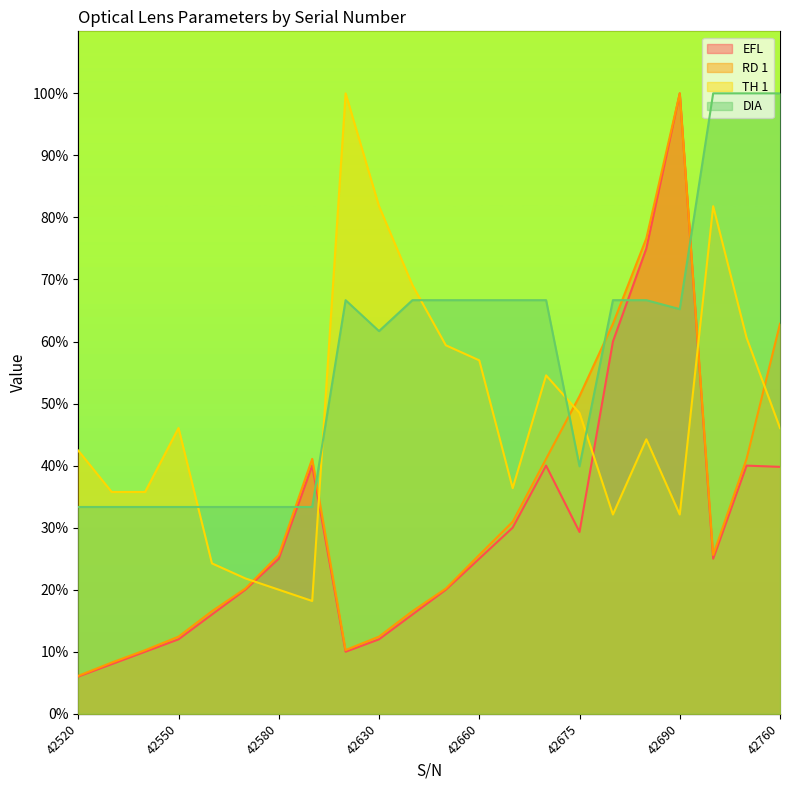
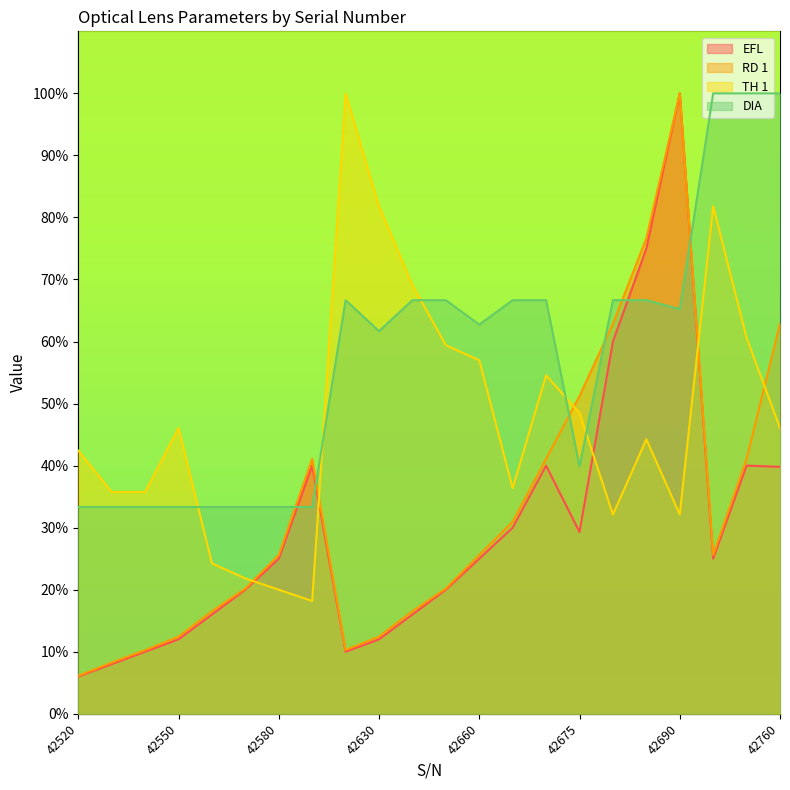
  {
    "EFL": {
      "42550": "12%",
      "42580": "25%",
      "42630": "12%",
      "42660": "25%",
      "42675": "29%",
      "42760": "40%"
    },
    "DIA": {
      "42520": "33%",
      "42550": "33%",
      "42580": "33%",
      "42630": "62%",
-     "42660": "67%",
+     "42660": "63%",
      "42675": "40%",
      "42690": "65%",
      "42760": "100%"
    }
  }
